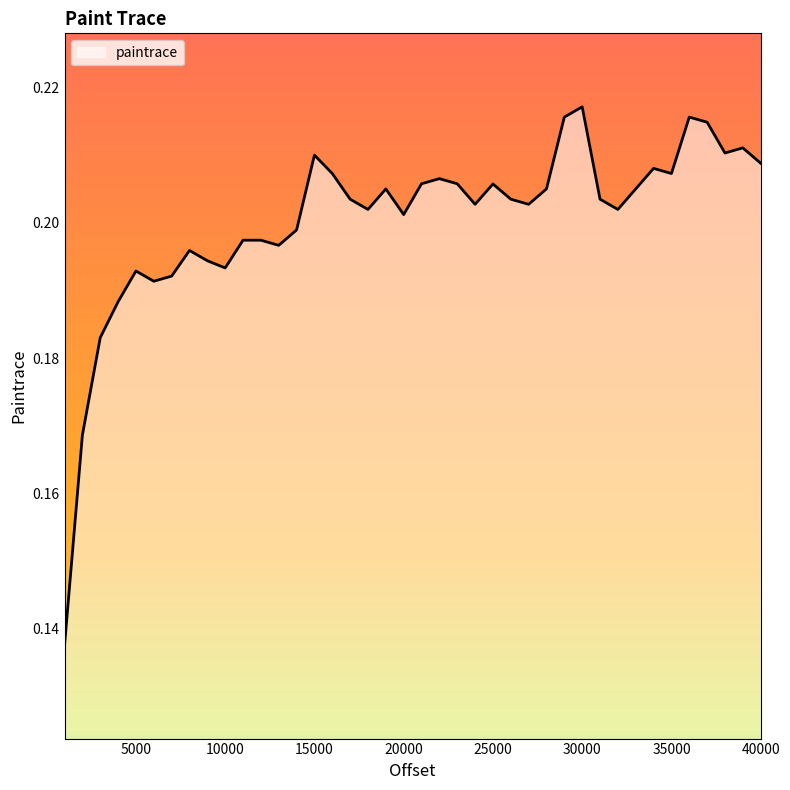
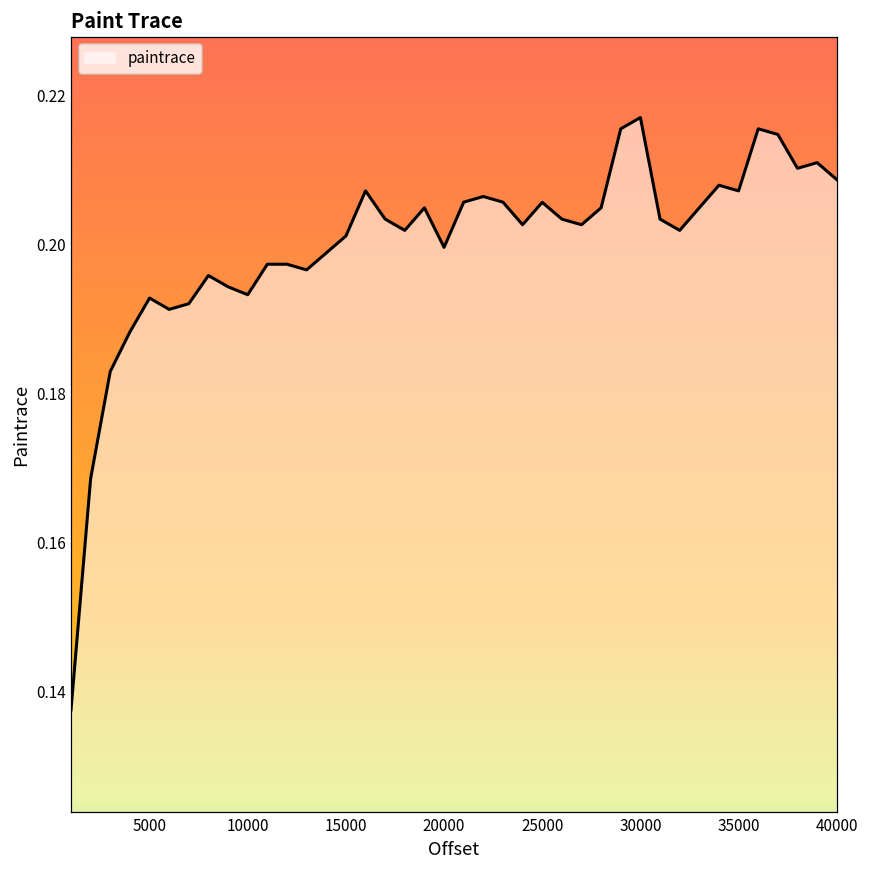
  {
    "5000": 0.193,
    "10000": 0.193,
-   "15000": 0.210,
-   "20000": 0.201,
+   "15000": 0.201,
+   "20000": 0.200,
    "25000": 0.206,
    "30000": 0.217,
    "35000": 0.207,
    "40000": 0.209
  }
